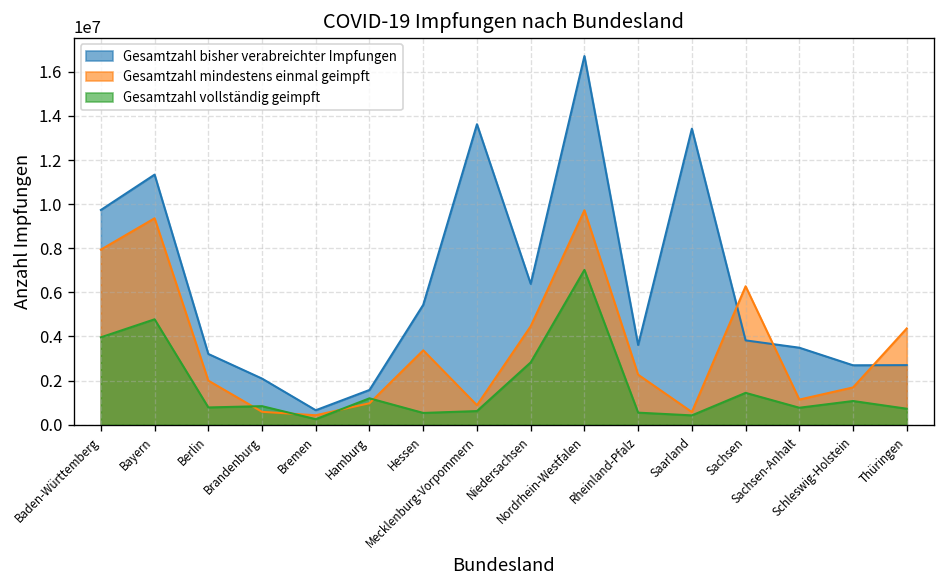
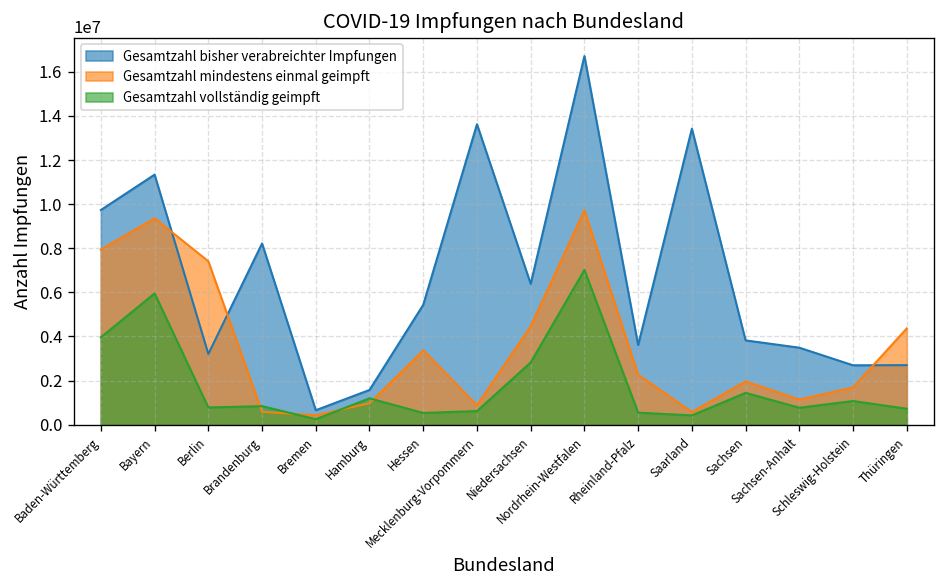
  {
    "Gesamtzahl bisher verabreichter Impfungen": {
      "Baden-Württemberg": 9700000,
      "Bayern": 11300000,
      "Berlin": 3200000,
-     "Brandenburg": 2100000,
+     "Brandenburg": 8200000,
      "Bremen": 700000,
      "Hamburg": 1600000,
      "Hessen": 5400000,
      "Mecklenburg-Vorpommern": 13600000,
      "Niedersachsen": 6400000,
      "Nordrhein-Westfalen": 16700000,
      "Rheinland-Pfalz": 3600000,
      "Saarland": 13400000,
      "Sachsen": 3800000,
      "Sachsen-Anhalt": 3500000,
      "Schleswig-Holstein": 2700000,
      "Thüringen": 2700000
    },
    "Gesamtzahl mindestens einmal geimpft": {
      "Baden-Württemberg": 7900000,
      "Bayern": 9400000,
-     "Berlin": 2000000,
+     "Berlin": 7400000,
      "Brandenburg": 600000,
      "Bremen": 400000,
      "Hamburg": 1000000,
      "Hessen": 3400000,
      "Mecklenburg-Vorpommern": 900000,
      "Niedersachsen": 4500000,
      "Nordrhein-Westfalen": 9700000,
      "Rheinland-Pfalz": 2300000,
      "Saarland": 600000,
-     "Sachsen": 6300000,
+     "Sachsen": 2000000,
      "Sachsen-Anhalt": 1100000,
      "Schleswig-Holstein": 1700000,
      "Thüringen": 4400000
    },
    "Gesamtzahl vollständig geimpft": {
      "Baden-Württemberg": 4000000,
-     "Bayern": 4800000,
+     "Bayern": 6000000,
      "Berlin": 800000,
      "Brandenburg": 800000,
      "Bremen": 200000,
      "Hamburg": 1200000,
      "Hessen": 500000,
      "Mecklenburg-Vorpommern": 600000,
      "Niedersachsen": 2800000,
      "Nordrhein-Westfalen": 7000000,
      "Rheinland-Pfalz": 500000,
      "Saarland": 400000,
      "Sachsen": 1400000,
      "Sachsen-Anhalt": 800000,
      "Schleswig-Holstein": 1100000,
      "Thüringen": 700000
    }
  }
